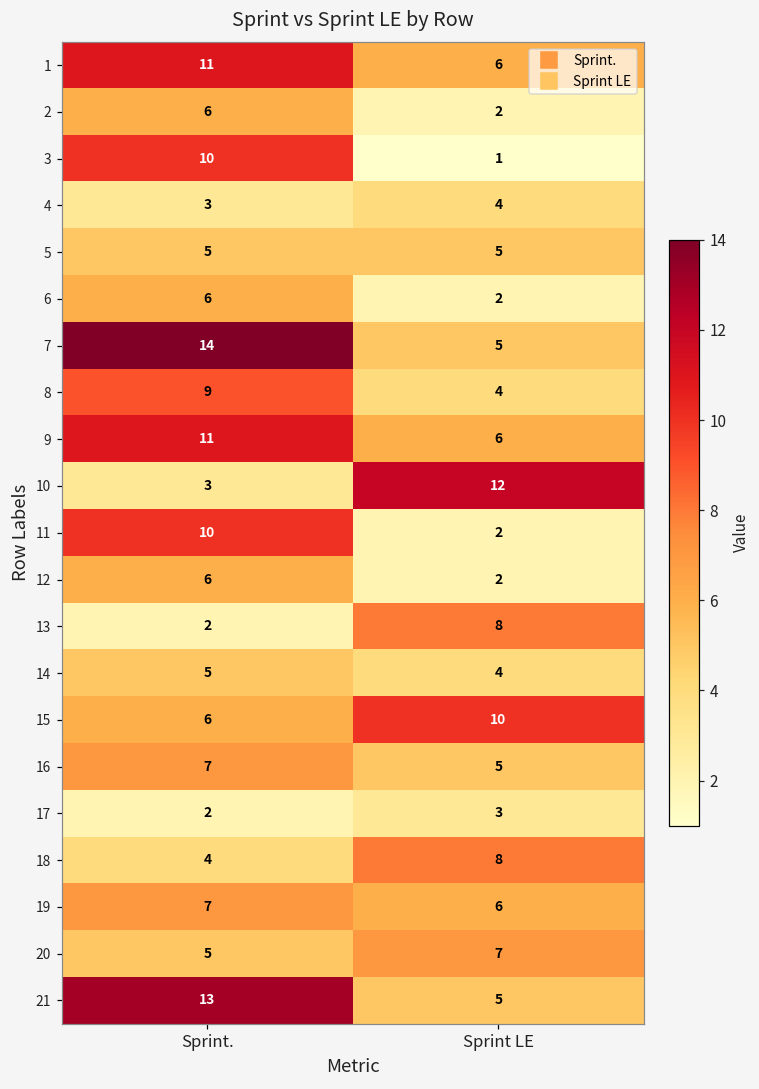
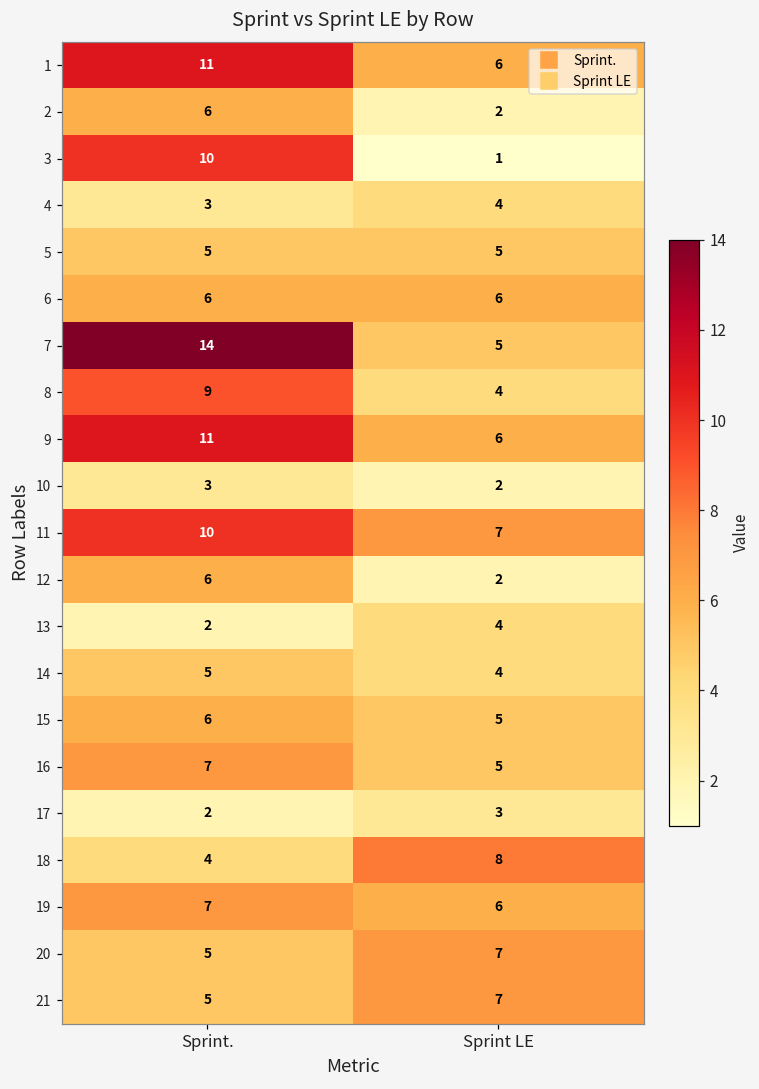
  {
    "1": {
      "Sprint.": 11,
      "Sprint LE": 6
    },
    "2": {
      "Sprint.": 6,
      "Sprint LE": 2
    },
    "3": {
      "Sprint.": 10,
      "Sprint LE": 1
    },
    "4": {
      "Sprint.": 3,
      "Sprint LE": 4
    },
    "5": {
      "Sprint.": 5,
      "Sprint LE": 5
    },
    "6": {
      "Sprint.": 6,
-     "Sprint LE": 2
+     "Sprint LE": 6
    },
    "7": {
      "Sprint.": 14,
      "Sprint LE": 5
    },
    "8": {
      "Sprint.": 9,
      "Sprint LE": 4
    },
    "9": {
      "Sprint.": 11,
      "Sprint LE": 6
    },
    "10": {
      "Sprint.": 3,
-     "Sprint LE": 12
+     "Sprint LE": 2
    },
    "11": {
      "Sprint.": 10,
-     "Sprint LE": 2
+     "Sprint LE": 7
    },
    "12": {
      "Sprint.": 6,
      "Sprint LE": 2
    },
    "13": {
      "Sprint.": 2,
-     "Sprint LE": 8
+     "Sprint LE": 4
    },
    "14": {
      "Sprint.": 5,
      "Sprint LE": 4
    },
    "15": {
      "Sprint.": 6,
-     "Sprint LE": 10
+     "Sprint LE": 5
    },
    "16": {
      "Sprint.": 7,
      "Sprint LE": 5
    },
    "17": {
      "Sprint.": 2,
      "Sprint LE": 3
    },
    "18": {
      "Sprint.": 4,
      "Sprint LE": 8
    },
    "19": {
      "Sprint.": 7,
      "Sprint LE": 6
    },
    "20": {
      "Sprint.": 5,
      "Sprint LE": 7
    },
    "21": {
-     "Sprint.": 13,
-     "Sprint LE": 5
+     "Sprint.": 5,
+     "Sprint LE": 7
    }
  }
